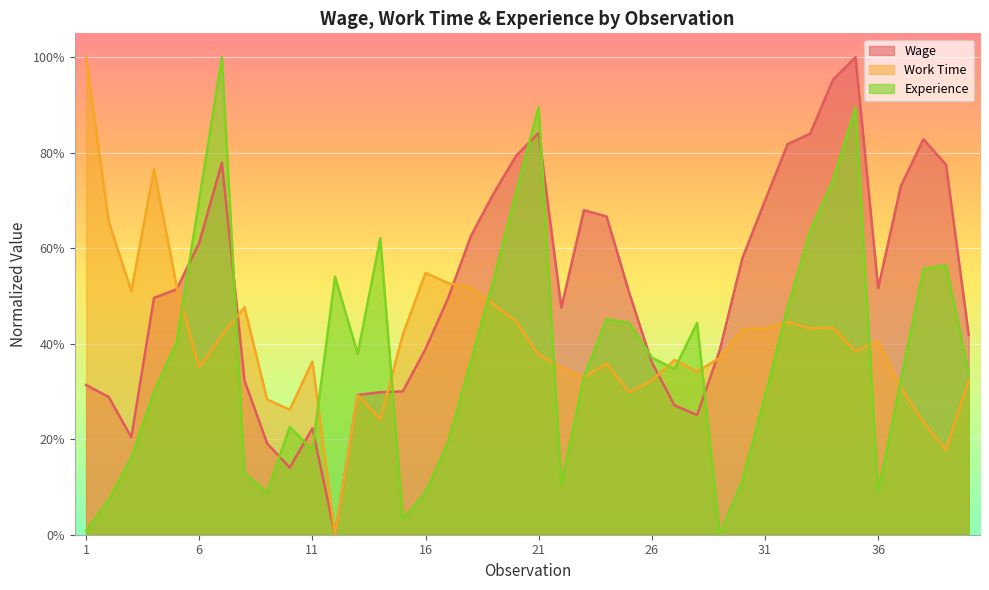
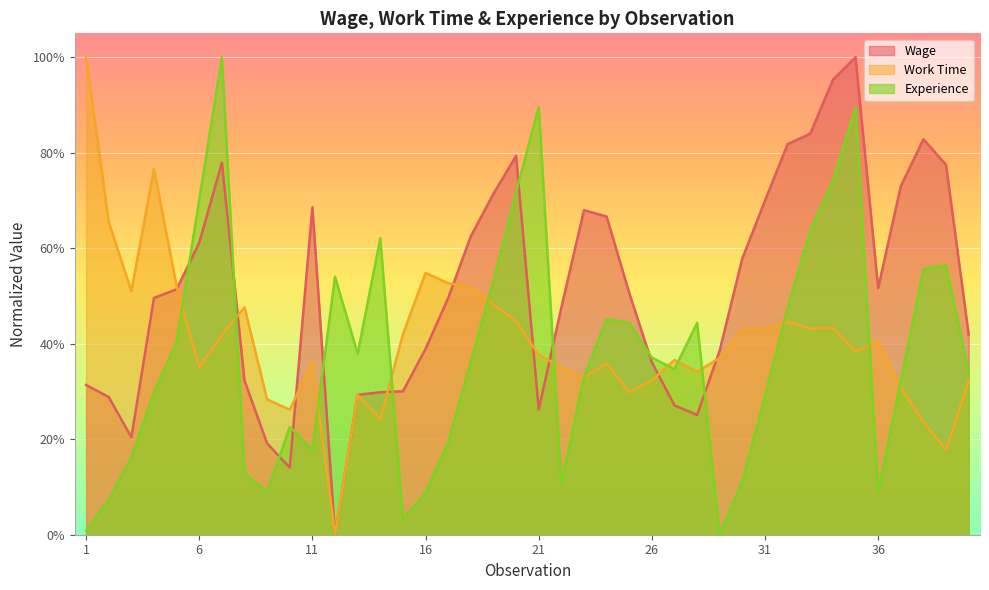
  {
    "Wage": {
      "1": "31%",
      "6": "61%",
-     "11": "22%",
+     "11": "69%",
      "16": "39%",
-     "21": "84%",
+     "21": "26%",
      "26": "36%",
      "31": "70%",
      "36": "52%"
    },
    "Work Time": {
      "1": "100%",
      "6": "35%",
      "11": "36%",
      "16": "55%",
      "21": "38%",
      "26": "32%",
      "31": "43%",
      "36": "40%"
    },
    "Experience": {
      "1": "1%",
      "6": "70%",
      "11": "18%",
      "16": "9%",
      "21": "90%",
      "26": "37%",
      "31": "29%",
      "36": "9%"
    }
  }
